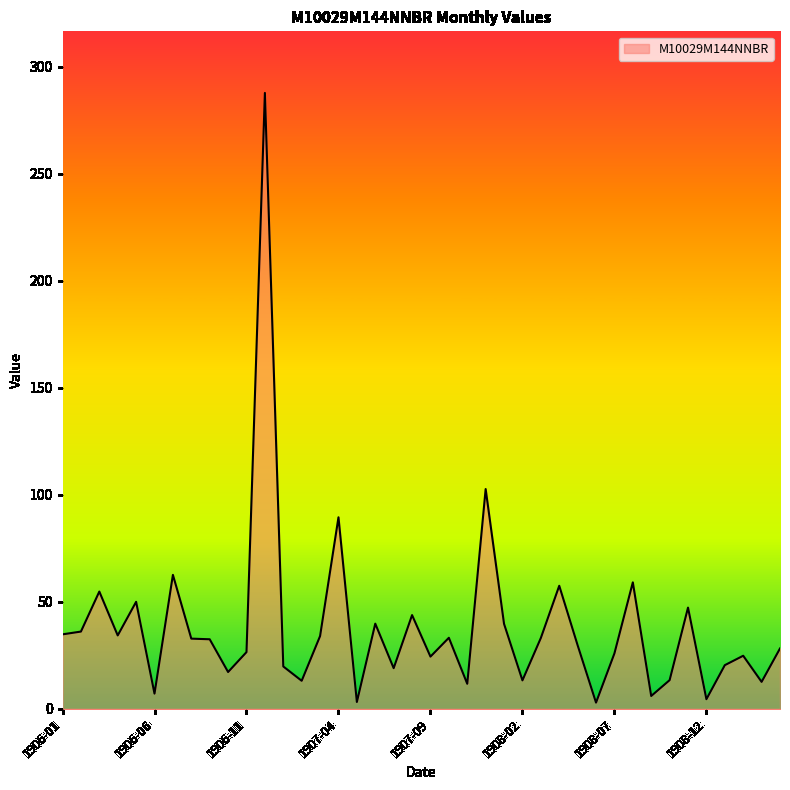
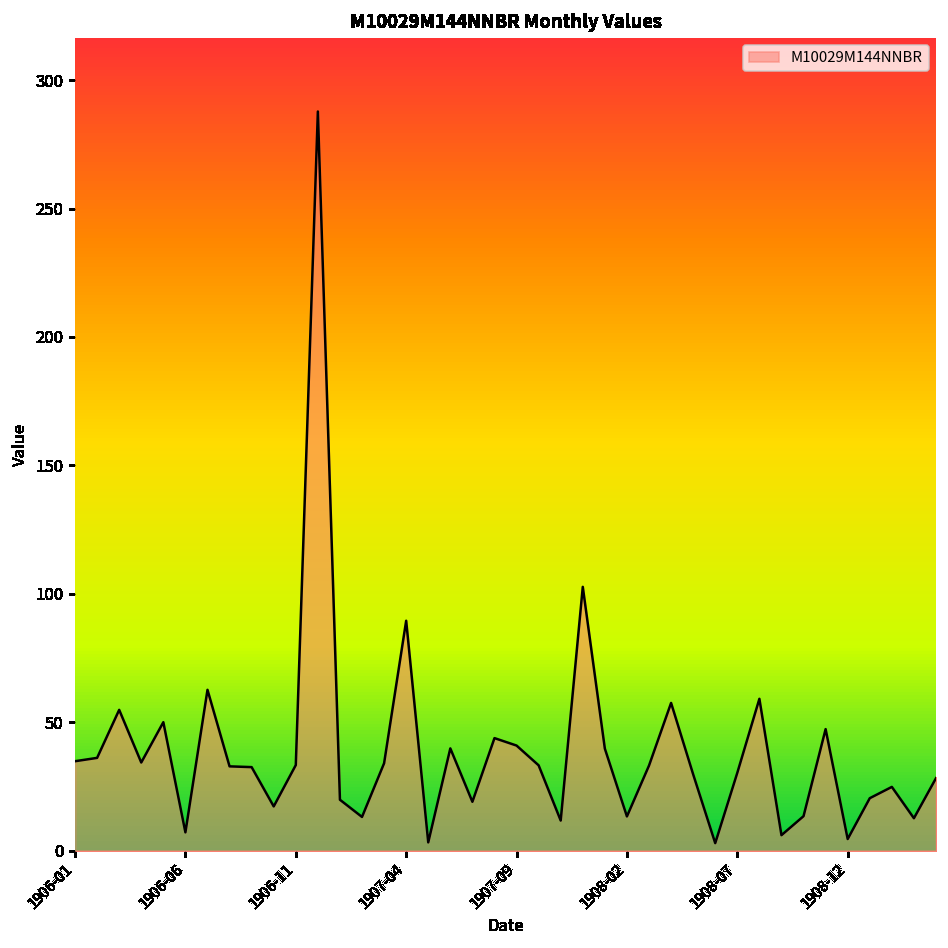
  {
    "1906-01": 35,
    "1906-06": 7,
-   "1906-11": 27,
+   "1906-11": 33,
    "1907-04": 90,
-   "1907-09": 24,
+   "1907-09": 41,
    "1908-02": 13,
-   "1908-07": 26,
+   "1908-07": 30,
    "1908-12": 5
  }
